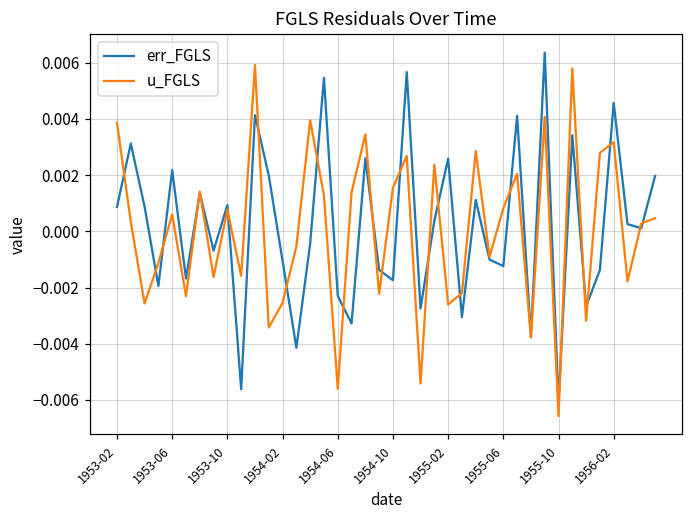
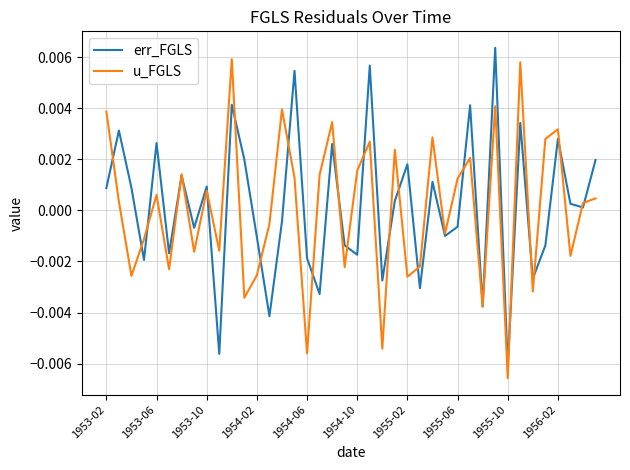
  {
    "err_FGLS": {
      "1953-02": 0.0009,
-     "1953-06": 0.0022,
+     "1953-06": 0.0026,
      "1953-10": 0.0009,
      "1954-02": -0.0010,
-     "1954-06": -0.0023,
+     "1954-06": -0.0019,
      "1954-10": -0.0017,
-     "1955-02": 0.0026,
-     "1955-06": -0.0012,
+     "1955-02": 0.0018,
+     "1955-06": -0.0006,
      "1955-10": -0.0061,
-     "1956-02": 0.0046
+     "1956-02": 0.0028
    },
    "u_FGLS": {
      "1953-02": 0.0039,
      "1953-06": 0.0006,
      "1953-10": 0.0008,
      "1954-02": -0.0025,
      "1954-06": -0.0056,
      "1954-10": 0.0016,
      "1955-02": -0.0026,
-     "1955-06": 0.0008,
+     "1955-06": 0.0012,
      "1955-10": -0.0066,
      "1956-02": 0.0032
    }
  }
